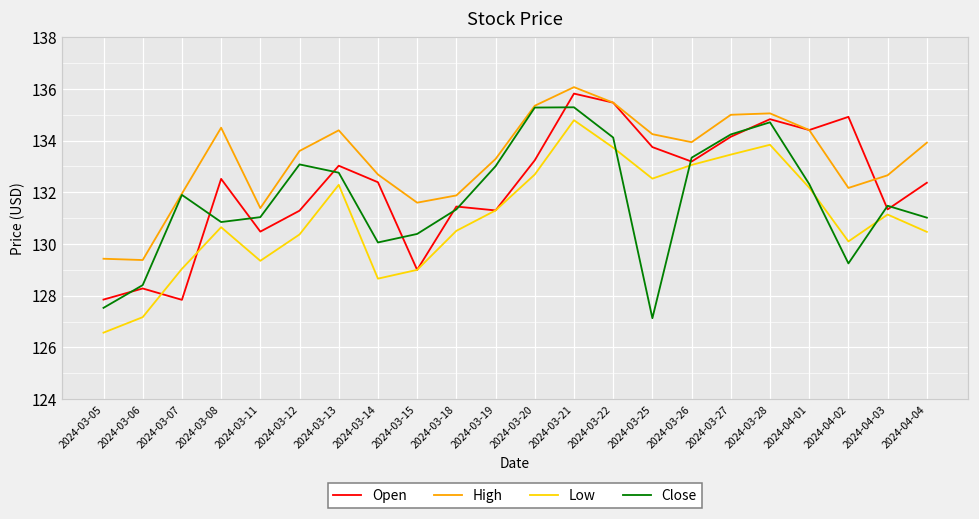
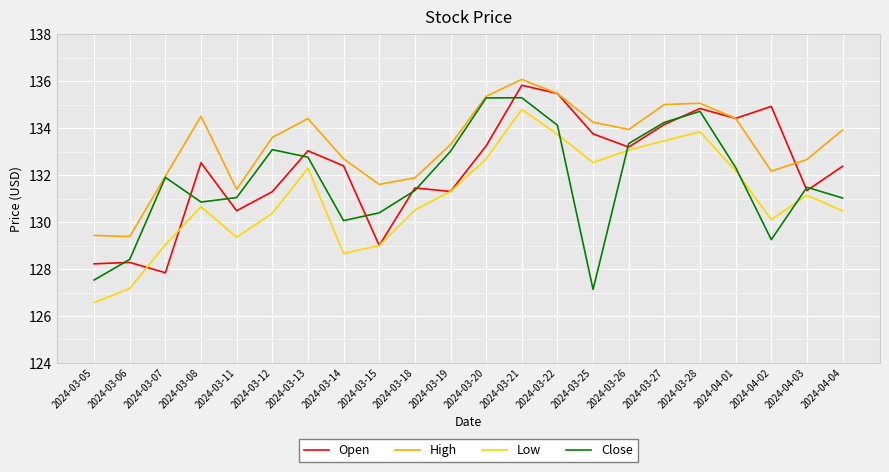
  {
    "Open": {
-     "2024-03-05": 127.9,
+     "2024-03-05": 128.2,
      "2024-03-06": 128.3,
      "2024-03-07": 127.8,
      "2024-03-08": 132.5,
      "2024-03-11": 130.5,
      "2024-03-12": 131.3,
      "2024-03-13": 133.0,
      "2024-03-14": 132.4,
      "2024-03-18": 131.5,
      "2024-03-20": 133.2,
      "2024-03-21": 135.8,
      "2024-03-25": 133.8,
      "2024-03-26": 133.2,
      "2024-03-28": 134.8,
      "2024-04-02": 134.9,
      "2024-04-03": 131.3,
      "2024-04-04": 132.4
    },
    "Close": {
      "2024-03-05": 127.5,
      "2024-03-06": 128.4,
      "2024-03-08": 130.9,
      "2024-03-11": 131.0,
      "2024-03-12": 133.1,
      "2024-03-13": 132.8,
      "2024-03-14": 130.1,
      "2024-03-15": 130.4,
      "2024-03-18": 131.3,
      "2024-03-19": 133.0,
      "2024-03-21": 135.3,
      "2024-03-22": 134.1,
      "2024-03-25": 127.1,
      "2024-03-26": 133.3,
      "2024-03-28": 134.7,
      "2024-04-01": 132.3,
      "2024-04-02": 129.3,
      "2024-04-03": 131.5,
      "2024-04-04": 131.0
    }
  }
